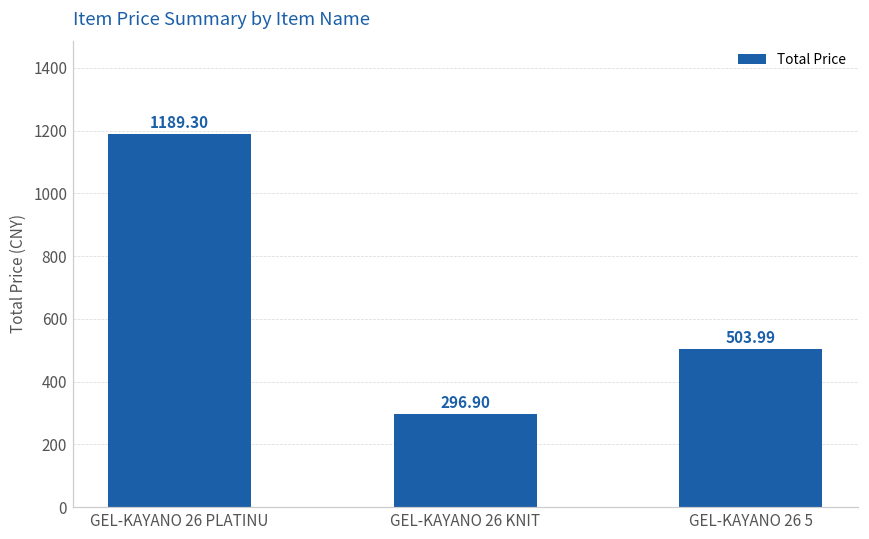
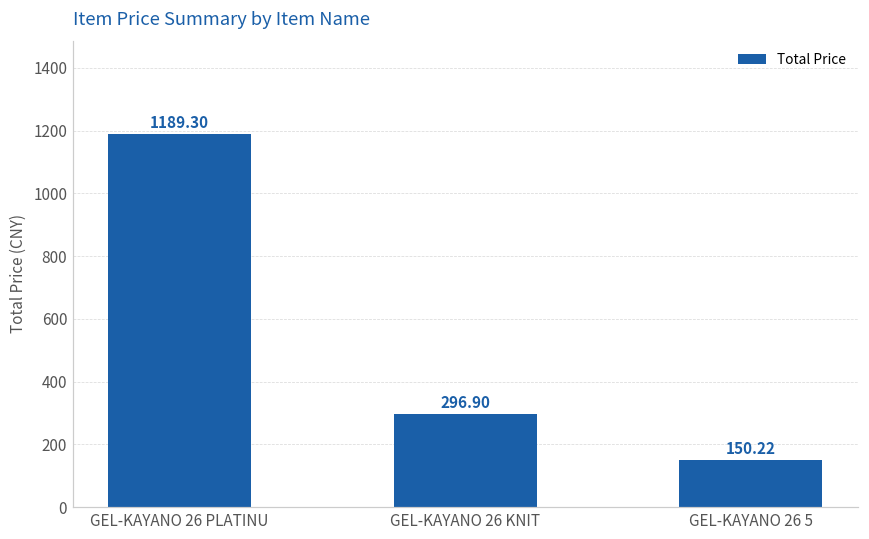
  {
    "GEL-KAYANO 26 PLATINU": 1189.30,
    "GEL-KAYANO 26 KNIT": 296.90,
-   "GEL-KAYANO 26 5": 503.99
+   "GEL-KAYANO 26 5": 150.22
  }
